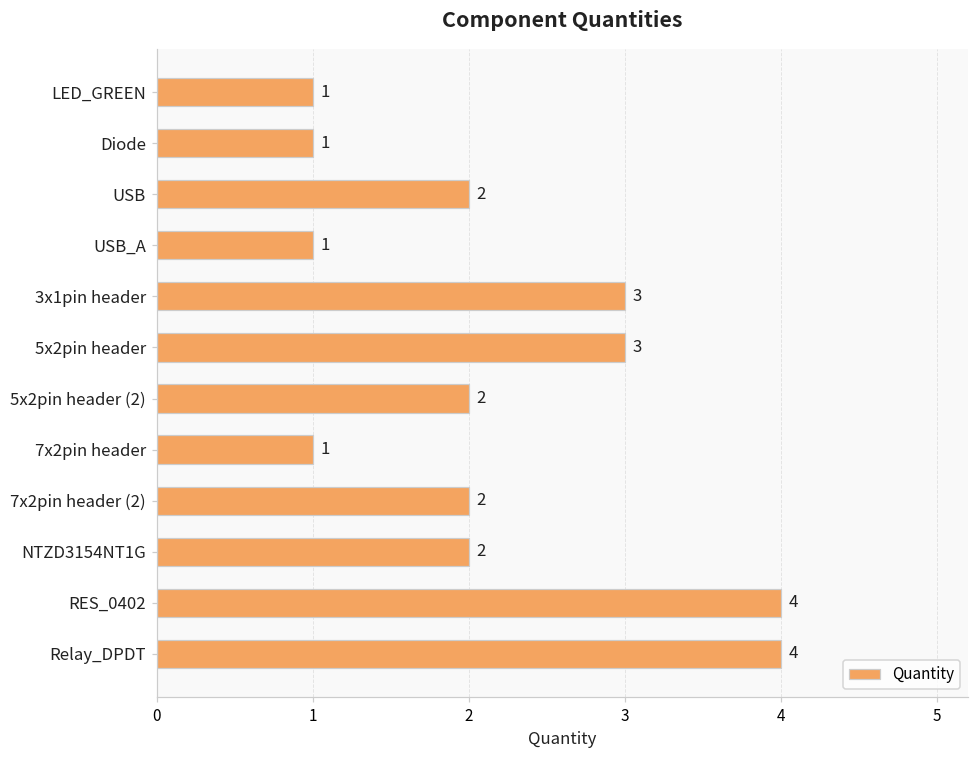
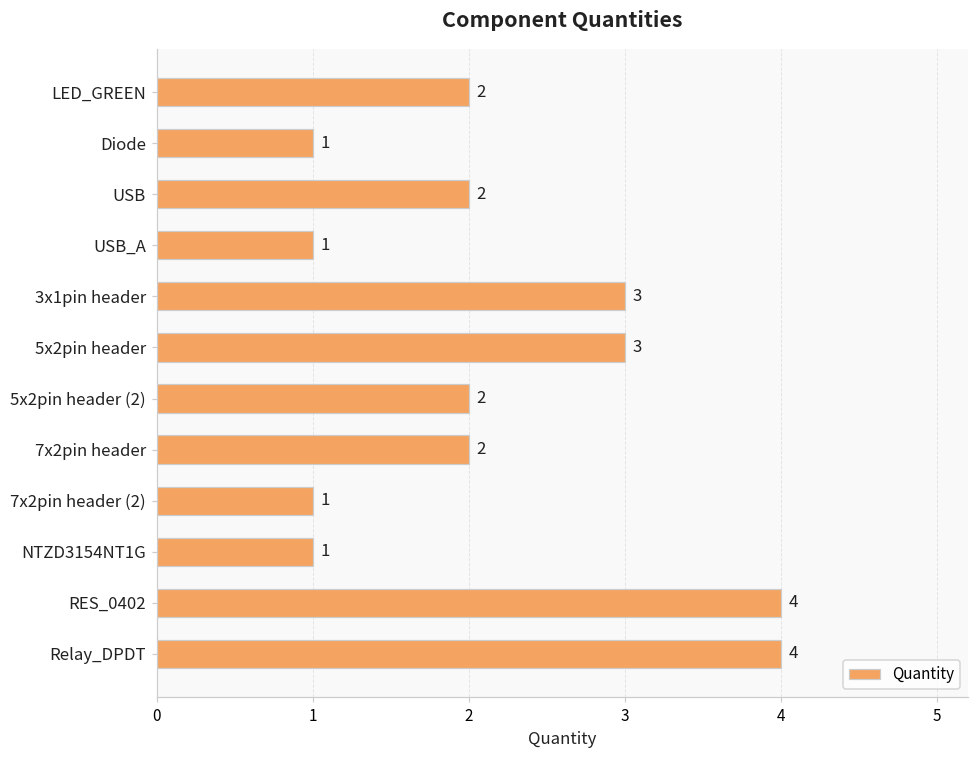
  {
-   "LED_GREEN": 1,
+   "LED_GREEN": 2,
    "Diode": 1,
    "USB": 2,
    "USB_A": 1,
    "3x1pin header": 3,
    "5x2pin header": 3,
    "5x2pin header (2)": 2,
-   "7x2pin header": 1,
-   "7x2pin header (2)": 2,
-   "NTZD3154NT1G": 2,
+   "7x2pin header": 2,
+   "7x2pin header (2)": 1,
+   "NTZD3154NT1G": 1,
    "RES_0402": 4,
    "Relay_DPDT": 4
  }
